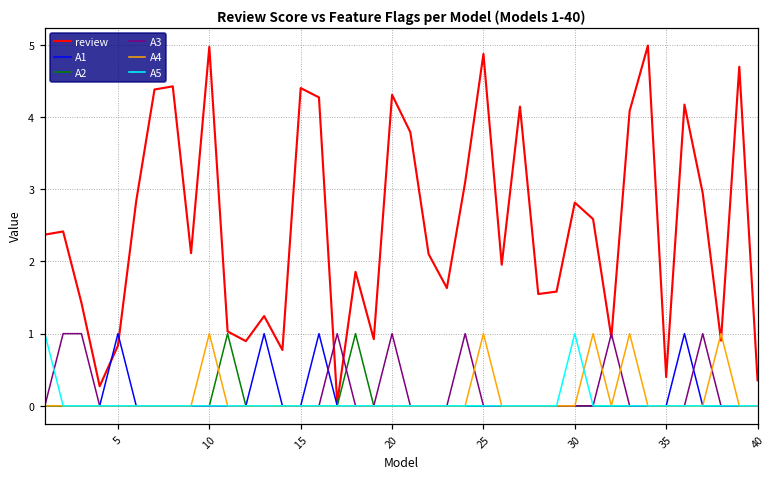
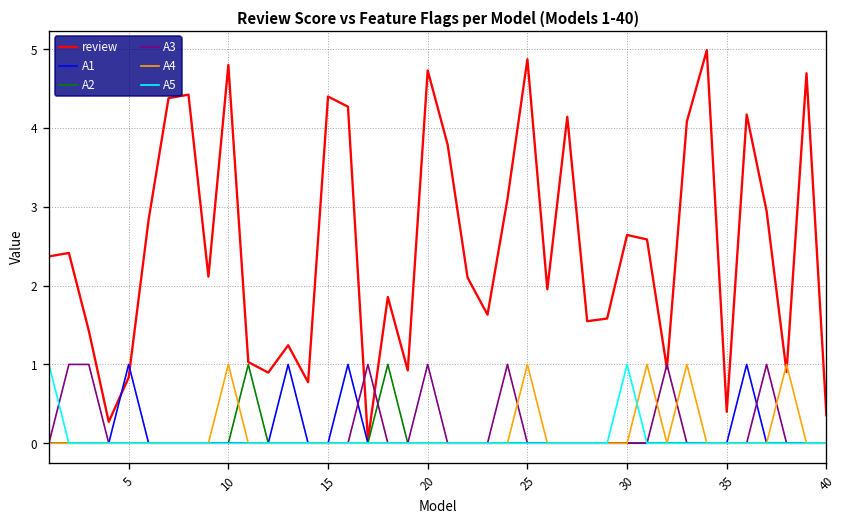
  {
    "review": {
      "5": 0.8,
-     "10": 5.0,
+     "10": 4.8,
      "15": 4.4,
-     "20": 4.3,
+     "20": 4.7,
      "25": 4.9,
-     "30": 2.8,
+     "30": 2.6,
      "35": 0.4,
      "40": 0.4
    },
    "A1": {
      "5": 1.0
    },
    "A3": {
      "20": 1.0
    },
    "A4": {
      "10": 1.0,
      "25": 1.0
    },
    "A5": {
      "30": 1.0
    }
  }
